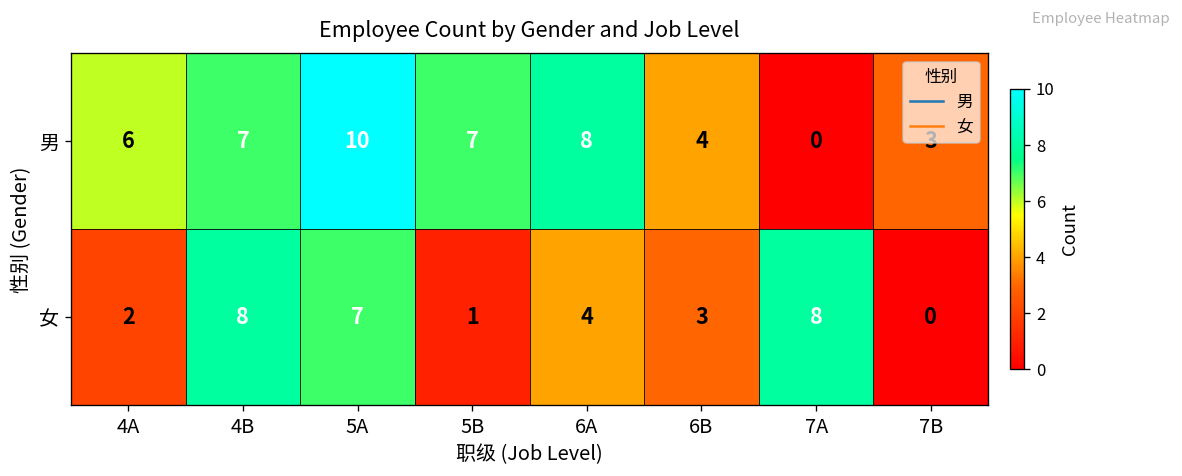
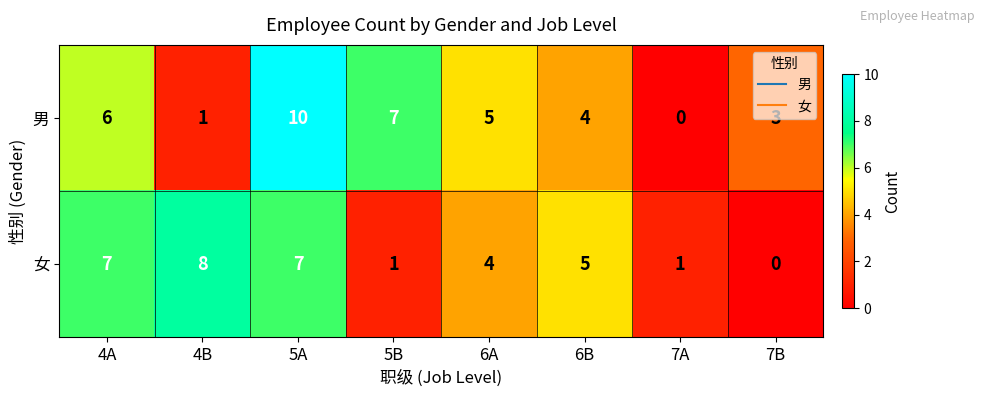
  {
    "男": {
      "4A": 6,
-     "4B": 7,
+     "4B": 1,
      "5A": 10,
      "5B": 7,
-     "6A": 8,
+     "6A": 5,
      "6B": 4,
      "7A": 0
    },
    "女": {
-     "4A": 2,
+     "4A": 7,
      "4B": 8,
      "5A": 7,
      "5B": 1,
      "6A": 4,
-     "6B": 3,
-     "7A": 8,
+     "6B": 5,
+     "7A": 1,
      "7B": 0
    }
  }
